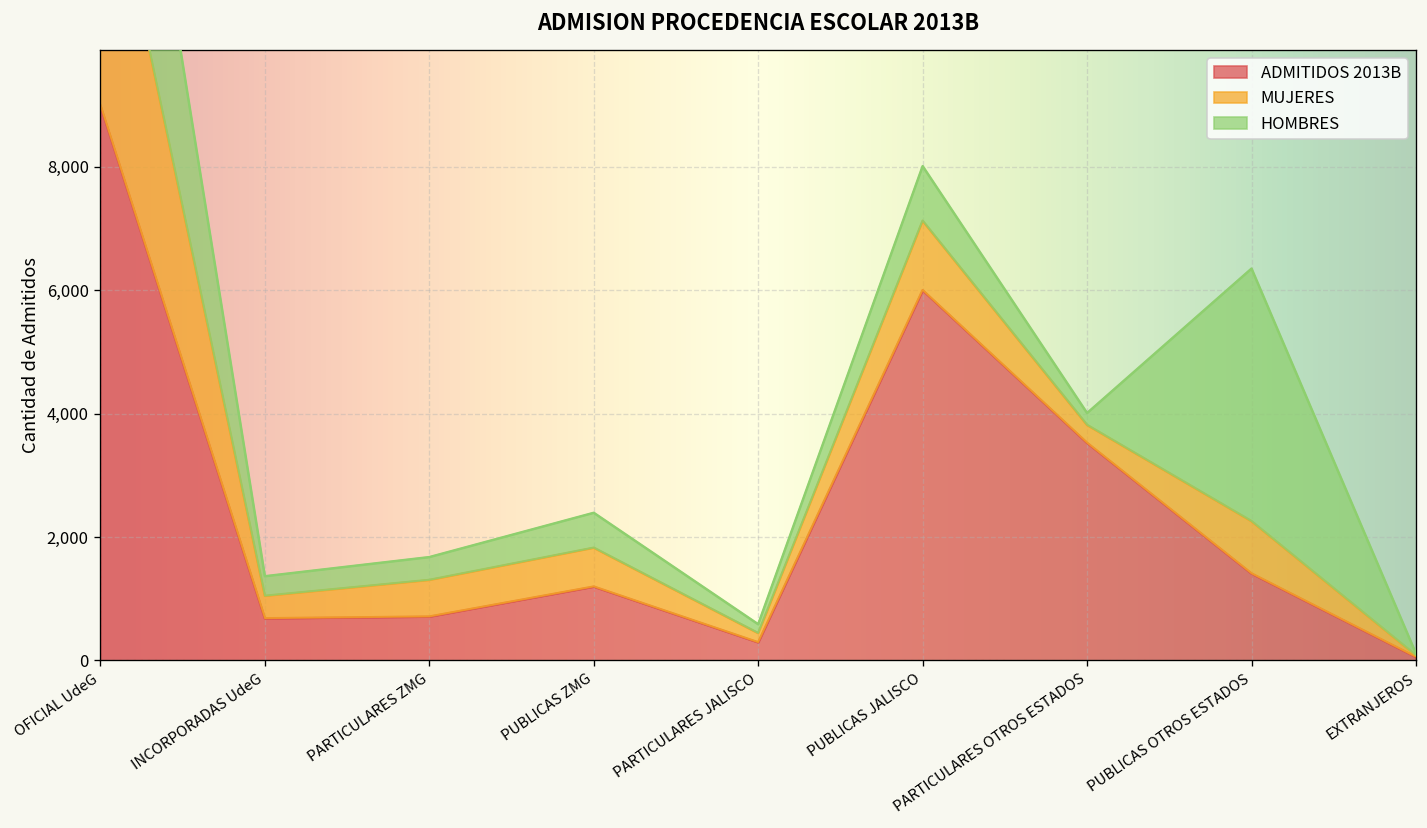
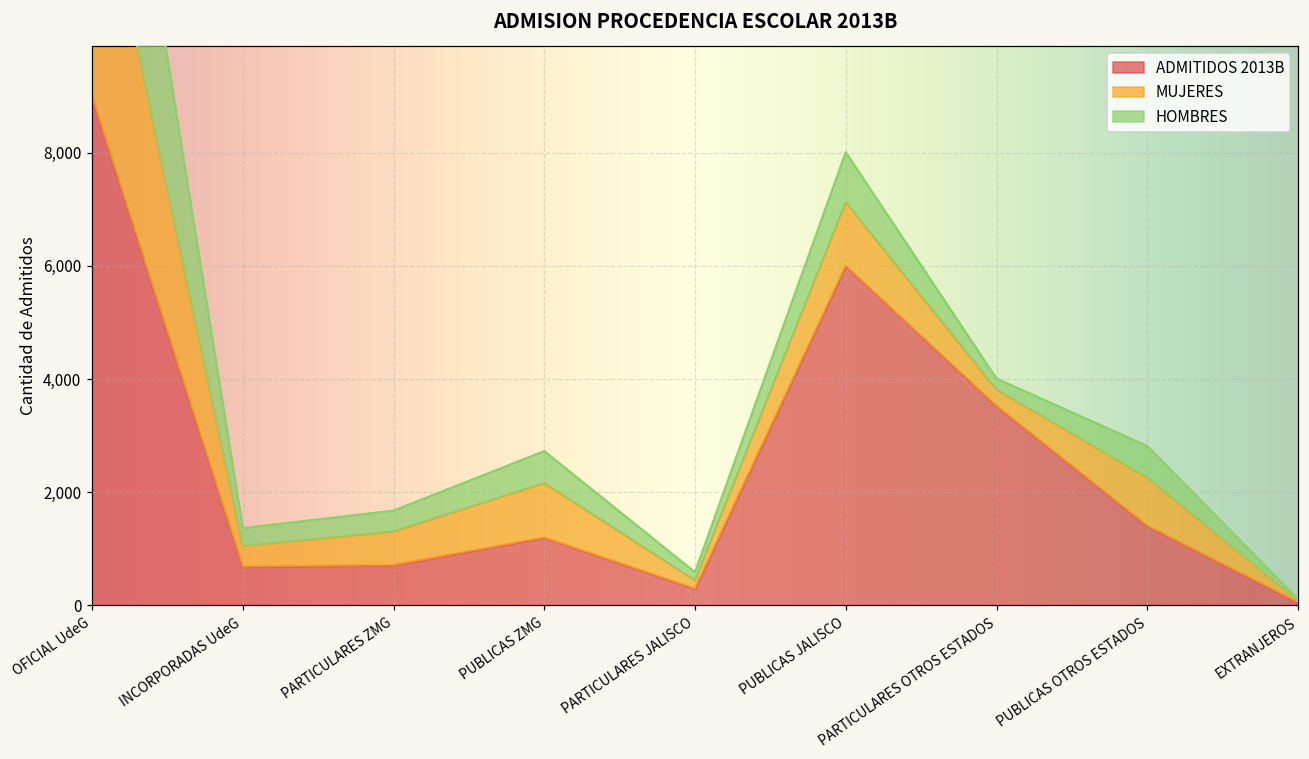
  {
    "ADMITIDOS 2013B": {
      "OFICIAL UdeG": "9,000",
      "INCORPORADAS UdeG": "700",
      "PARTICULARES ZMG": "700",
      "PUBLICAS ZMG": "1,200",
      "PARTICULARES JALISCO": "300",
      "PUBLICAS JALISCO": "6,000",
      "PARTICULARES OTROS ESTADOS": "3,500",
      "PUBLICAS OTROS ESTADOS": "1,400"
    },
    "MUJERES": {
      "INCORPORADAS UdeG": "400",
      "PARTICULARES ZMG": "600",
-     "PUBLICAS ZMG": "600",
+     "PUBLICAS ZMG": "1,000",
      "PARTICULARES JALISCO": "100",
      "PUBLICAS JALISCO": "1,100",
      "PARTICULARES OTROS ESTADOS": "300",
      "PUBLICAS OTROS ESTADOS": "800"
    },
    "HOMBRES": {
      "INCORPORADAS UdeG": "300",
      "PARTICULARES ZMG": "400",
      "PUBLICAS ZMG": "600",
      "PARTICULARES JALISCO": "100",
      "PUBLICAS JALISCO": "900",
      "PARTICULARES OTROS ESTADOS": "200",
-     "PUBLICAS OTROS ESTADOS": "4,100"
+     "PUBLICAS OTROS ESTADOS": "600"
    }
  }
